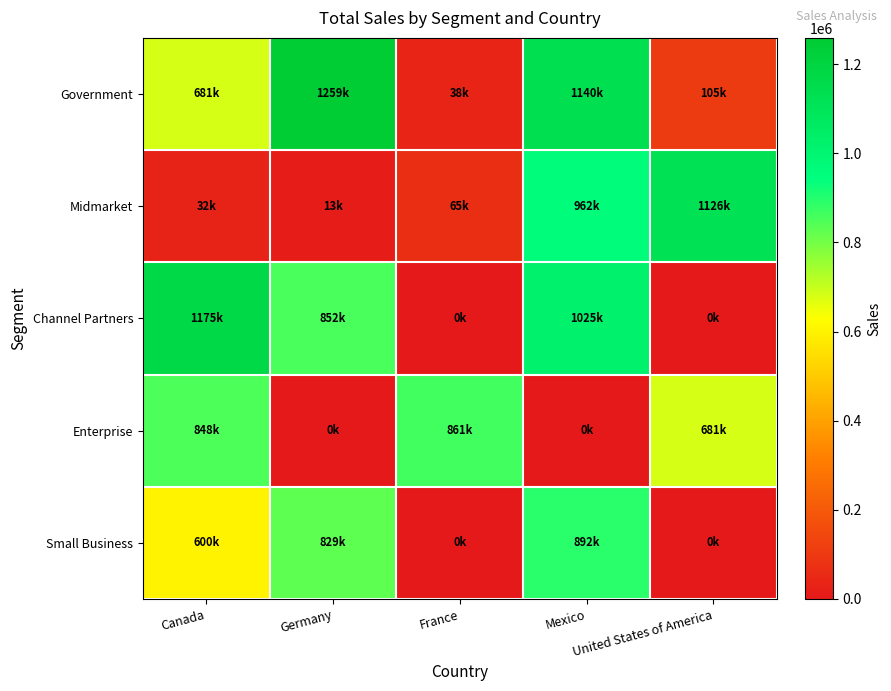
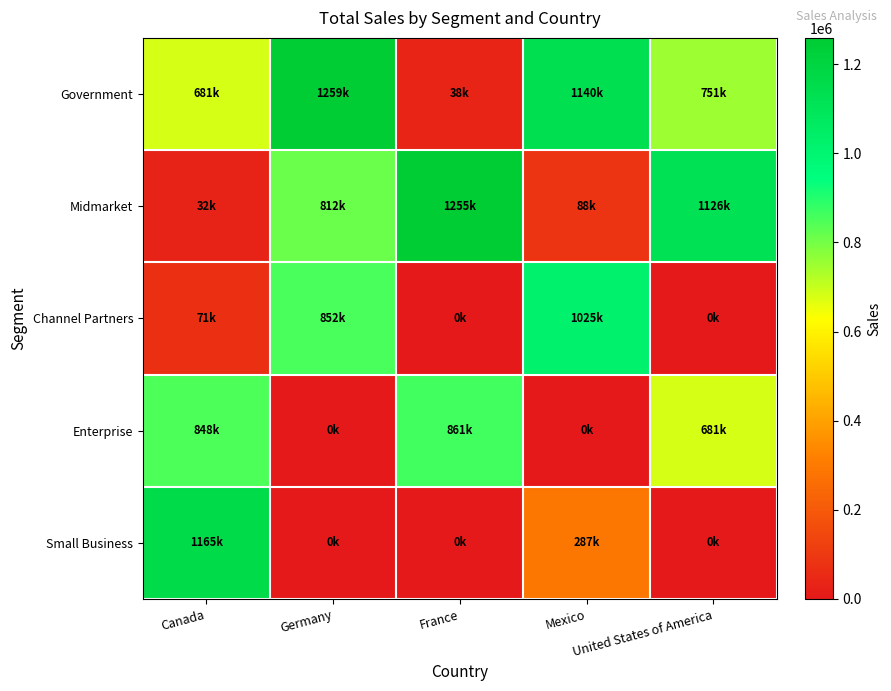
  {
    "Government": {
      "Canada": "681k",
      "Germany": "1259k",
      "France": "38k",
      "Mexico": "1140k",
-     "United States of America": "105k"
+     "United States of America": "751k"
    },
    "Midmarket": {
      "Canada": "32k",
-     "Germany": "13k",
-     "France": "65k",
-     "Mexico": "962k",
+     "Germany": "812k",
+     "France": "1255k",
+     "Mexico": "88k",
      "United States of America": "1126k"
    },
    "Channel Partners": {
-     "Canada": "1175k",
+     "Canada": "71k",
      "Germany": "852k",
      "France": "0k",
      "Mexico": "1025k",
      "United States of America": "0k"
    },
    "Enterprise": {
      "Canada": "848k",
      "Germany": "0k",
      "France": "861k",
      "Mexico": "0k",
      "United States of America": "681k"
    },
    "Small Business": {
-     "Canada": "600k",
-     "Germany": "829k",
+     "Canada": "1165k",
+     "Germany": "0k",
      "France": "0k",
-     "Mexico": "892k",
+     "Mexico": "287k",
      "United States of America": "0k"
    }
  }
